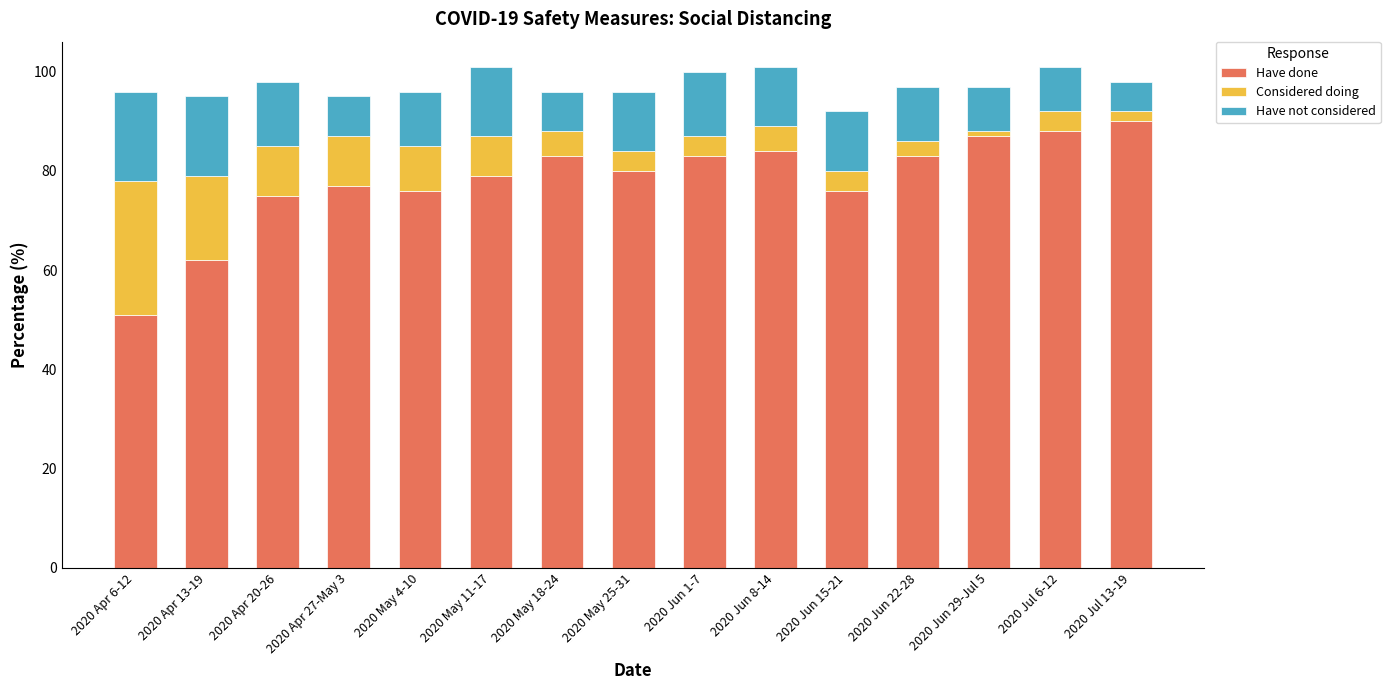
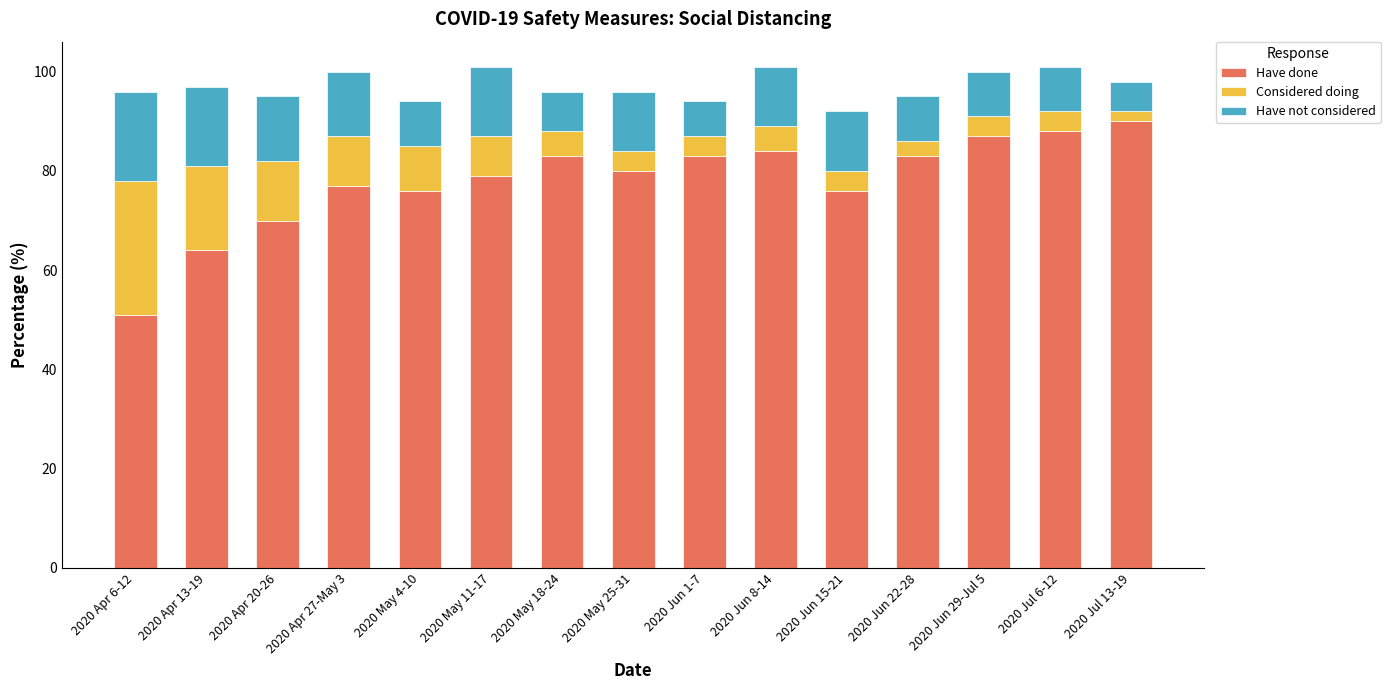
  {
    "Have done": {
      "2020 Apr 6-12": 51,
-     "2020 Apr 13-19": 62,
-     "2020 Apr 20-26": 75,
+     "2020 Apr 13-19": 64,
+     "2020 Apr 20-26": 70,
      "2020 Apr 27-May 3": 77,
      "2020 May 4-10": 76,
      "2020 May 11-17": 79,
      "2020 May 18-24": 83,
      "2020 May 25-31": 80,
      "2020 Jun 1-7": 83,
      "2020 Jun 8-14": 84,
      "2020 Jun 15-21": 76,
      "2020 Jun 22-28": 83,
      "2020 Jun 29-Jul 5": 87,
      "2020 Jul 6-12": 88,
      "2020 Jul 13-19": 90
    },
    "Considered doing": {
      "2020 Apr 6-12": 27,
      "2020 Apr 13-19": 17,
-     "2020 Apr 20-26": 10,
+     "2020 Apr 20-26": 12,
      "2020 Apr 27-May 3": 10,
      "2020 May 4-10": 9,
      "2020 May 11-17": 8,
      "2020 May 18-24": 5,
      "2020 May 25-31": 4,
      "2020 Jun 1-7": 4,
      "2020 Jun 8-14": 5,
      "2020 Jun 15-21": 4,
      "2020 Jun 22-28": 3,
-     "2020 Jun 29-Jul 5": 1,
+     "2020 Jun 29-Jul 5": 4,
      "2020 Jul 6-12": 4,
      "2020 Jul 13-19": 2
    },
    "Have not considered": {
      "2020 Apr 6-12": 18,
      "2020 Apr 13-19": 16,
      "2020 Apr 20-26": 13,
-     "2020 Apr 27-May 3": 8,
-     "2020 May 4-10": 11,
+     "2020 Apr 27-May 3": 13,
+     "2020 May 4-10": 9,
      "2020 May 11-17": 14,
      "2020 May 18-24": 8,
      "2020 May 25-31": 12,
-     "2020 Jun 1-7": 13,
+     "2020 Jun 1-7": 7,
      "2020 Jun 8-14": 12,
      "2020 Jun 15-21": 12,
-     "2020 Jun 22-28": 11,
+     "2020 Jun 22-28": 9,
      "2020 Jun 29-Jul 5": 9,
      "2020 Jul 6-12": 9,
      "2020 Jul 13-19": 6
    }
  }
